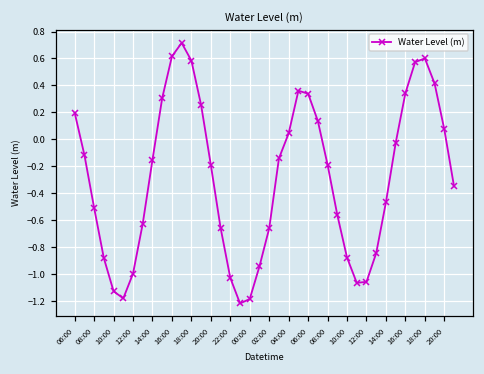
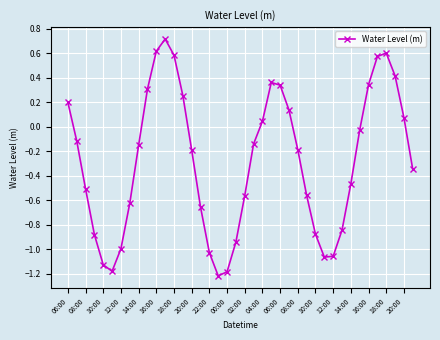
  {
    "22:00": -1.03,
    "00:00": -1.18,
-   "02:00": -0.66,
+   "02:00": -0.56,
    "04:00": 0.04
  }
